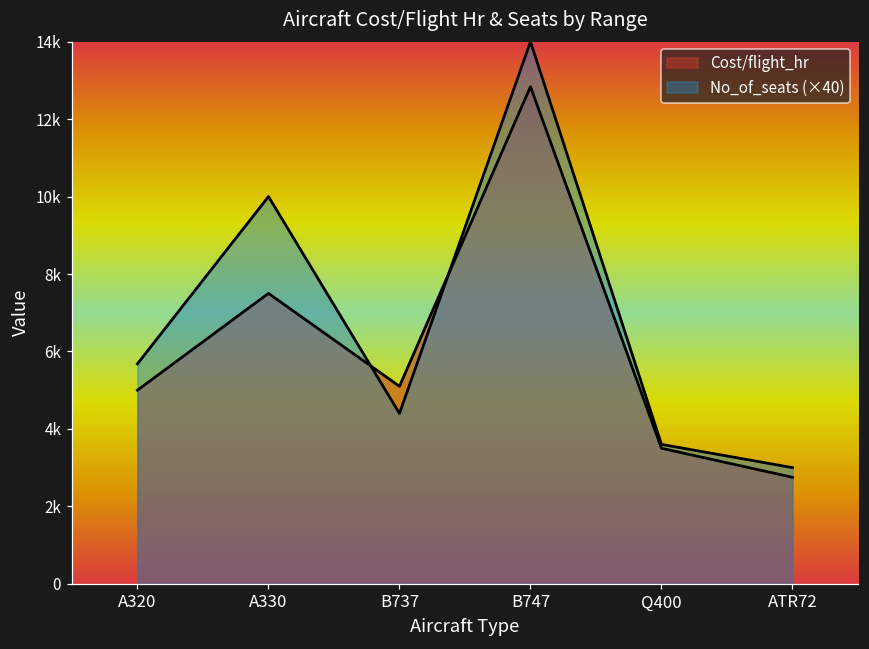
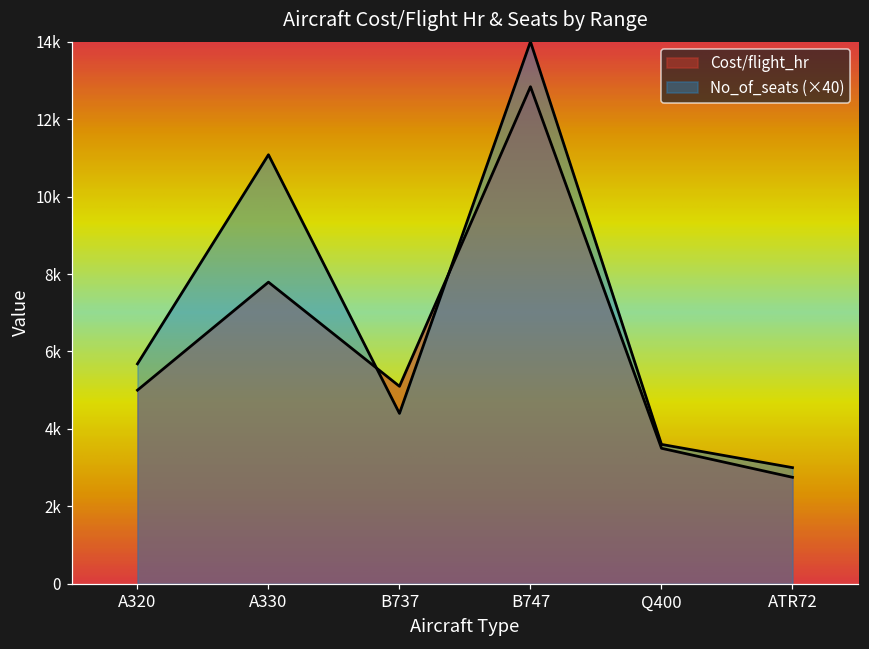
  {
    "Cost/flight_hr": {
      "A320": 5000,
-     "A330": 7500,
+     "A330": 7800,
      "B737": 5100,
      "B747": 12800,
      "Q400": 3500,
      "ATR72": 2800
    },
    "No_of_seats (×40)": {
      "A320": 5700,
-     "A330": 10000,
+     "A330": 11100,
      "B737": 4400,
      "B747": 14000,
      "Q400": 3600,
      "ATR72": 3000
    }
  }
